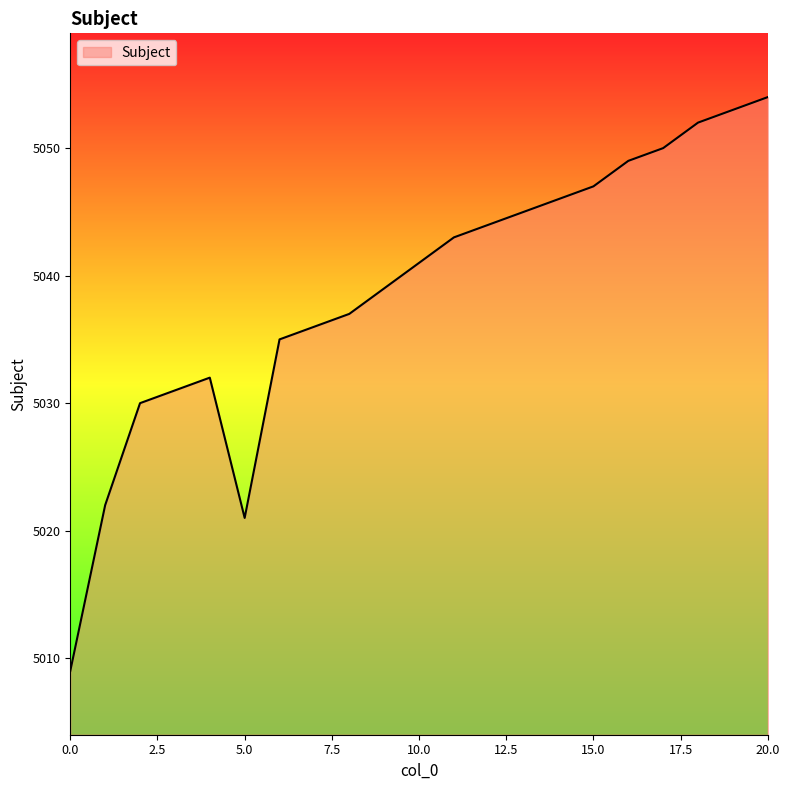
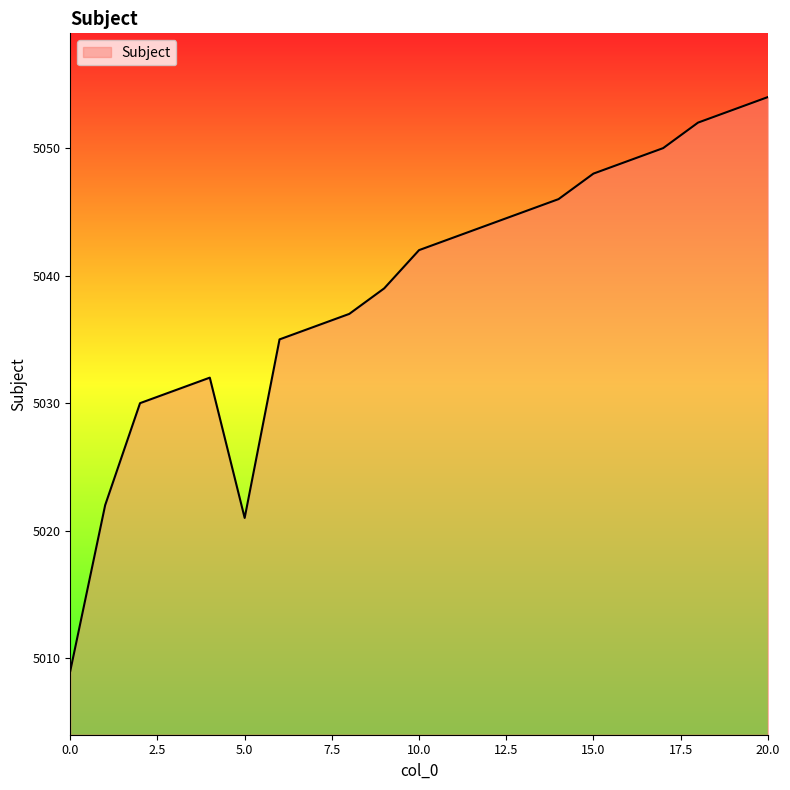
  {
    "0.0": 5009,
    "5.0": 5021,
-   "10.0": 5041,
-   "15.0": 5047,
+   "10.0": 5042,
+   "15.0": 5048,
    "20.0": 5054
  }
